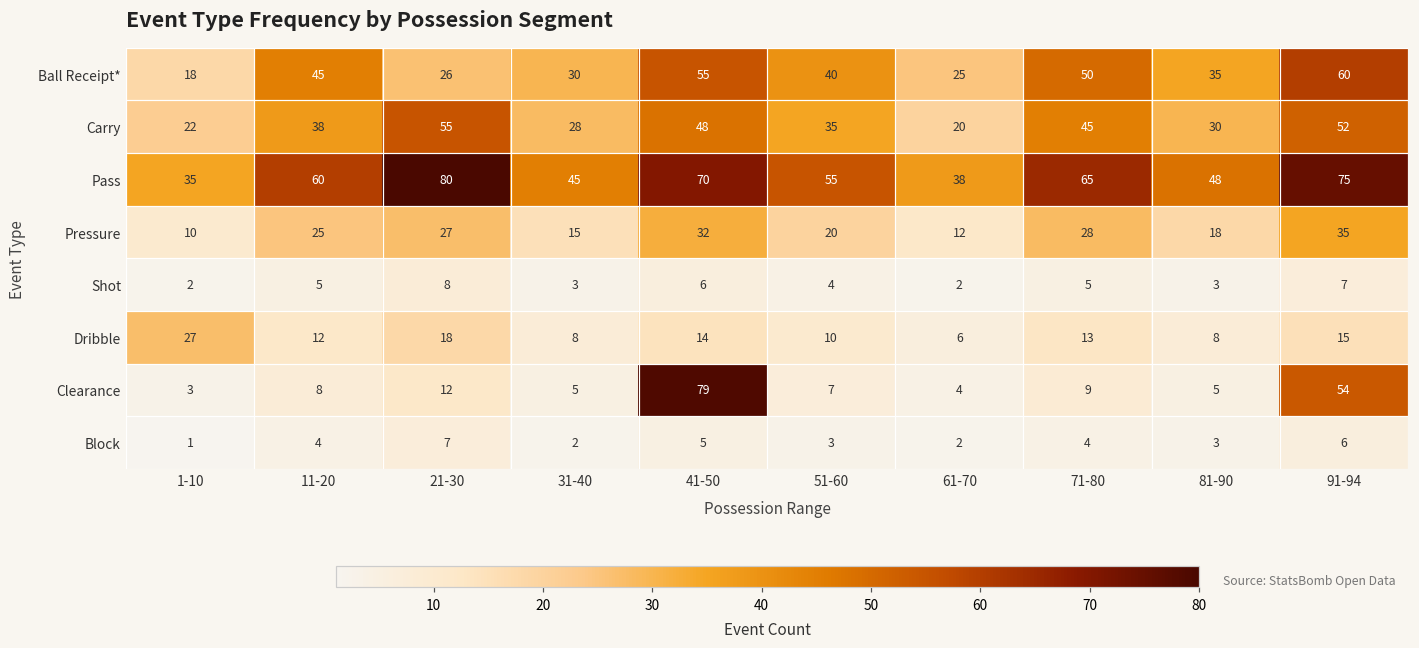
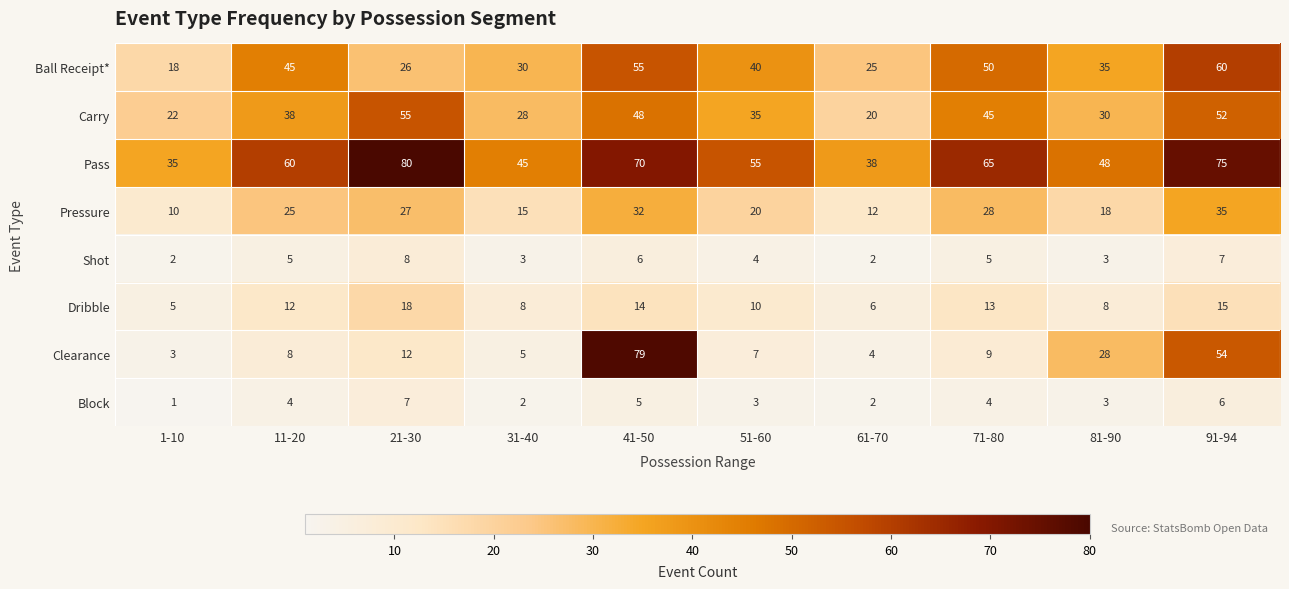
  {
    "Ball Receipt*": {
      "1-10": 18,
      "11-20": 45,
      "21-30": 26,
      "31-40": 30,
      "41-50": 55,
      "51-60": 40,
      "61-70": 25,
      "71-80": 50,
      "81-90": 35,
      "91-94": 60
    },
    "Carry": {
      "1-10": 22,
      "11-20": 38,
      "21-30": 55,
      "31-40": 28,
      "41-50": 48,
      "51-60": 35,
      "61-70": 20,
      "71-80": 45,
      "81-90": 30,
      "91-94": 52
    },
    "Pass": {
      "1-10": 35,
      "11-20": 60,
      "21-30": 80,
      "31-40": 45,
      "41-50": 70,
      "51-60": 55,
      "61-70": 38,
      "71-80": 65,
      "81-90": 48,
      "91-94": 75
    },
    "Pressure": {
      "1-10": 10,
      "11-20": 25,
      "21-30": 27,
      "31-40": 15,
      "41-50": 32,
      "51-60": 20,
      "61-70": 12,
      "71-80": 28,
      "81-90": 18,
      "91-94": 35
    },
    "Shot": {
      "1-10": 2,
      "11-20": 5,
      "21-30": 8,
      "31-40": 3,
      "41-50": 6,
      "51-60": 4,
      "61-70": 2,
      "71-80": 5,
      "81-90": 3,
      "91-94": 7
    },
    "Dribble": {
-     "1-10": 27,
+     "1-10": 5,
      "11-20": 12,
      "21-30": 18,
      "31-40": 8,
      "41-50": 14,
      "51-60": 10,
      "61-70": 6,
      "71-80": 13,
      "81-90": 8,
      "91-94": 15
    },
    "Clearance": {
      "1-10": 3,
      "11-20": 8,
      "21-30": 12,
      "31-40": 5,
      "41-50": 79,
      "51-60": 7,
      "61-70": 4,
      "71-80": 9,
-     "81-90": 5,
+     "81-90": 28,
      "91-94": 54
    },
    "Block": {
      "1-10": 1,
      "11-20": 4,
      "21-30": 7,
      "31-40": 2,
      "41-50": 5,
      "51-60": 3,
      "61-70": 2,
      "71-80": 4,
      "81-90": 3,
      "91-94": 6
    }
  }
